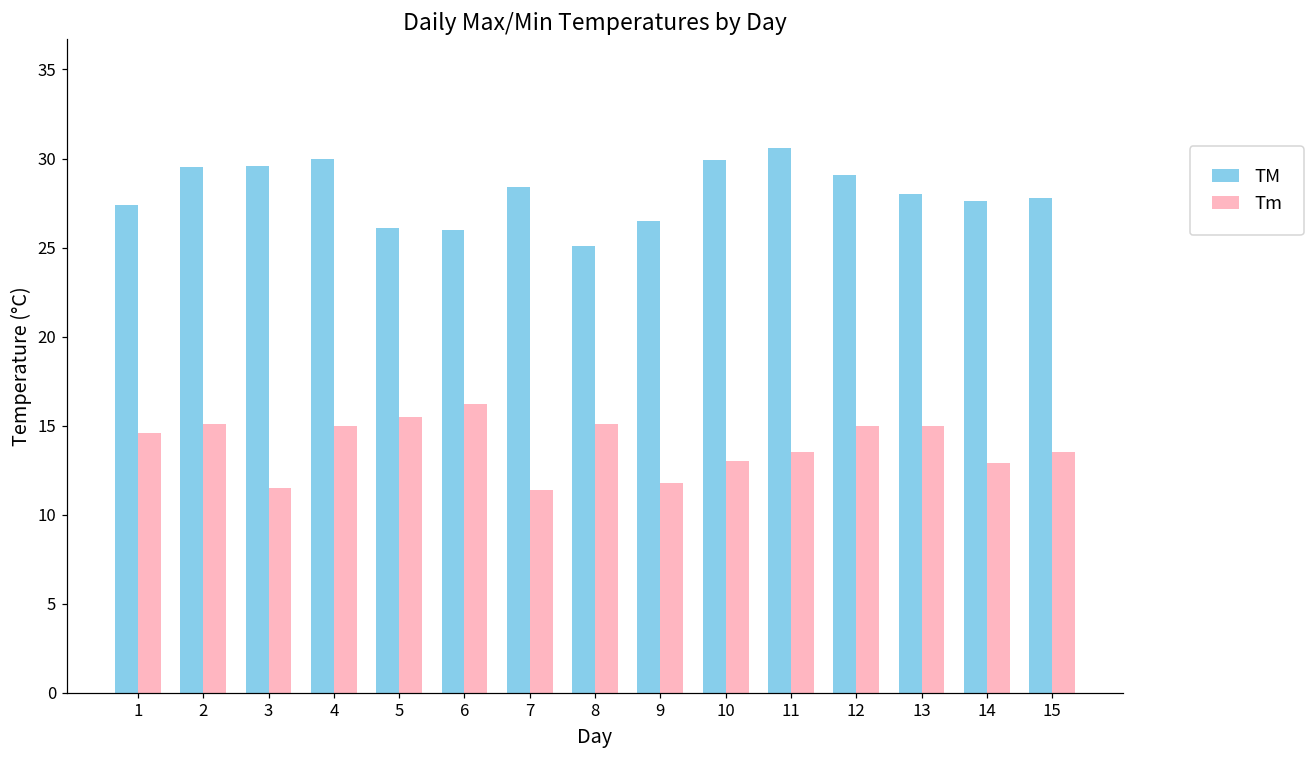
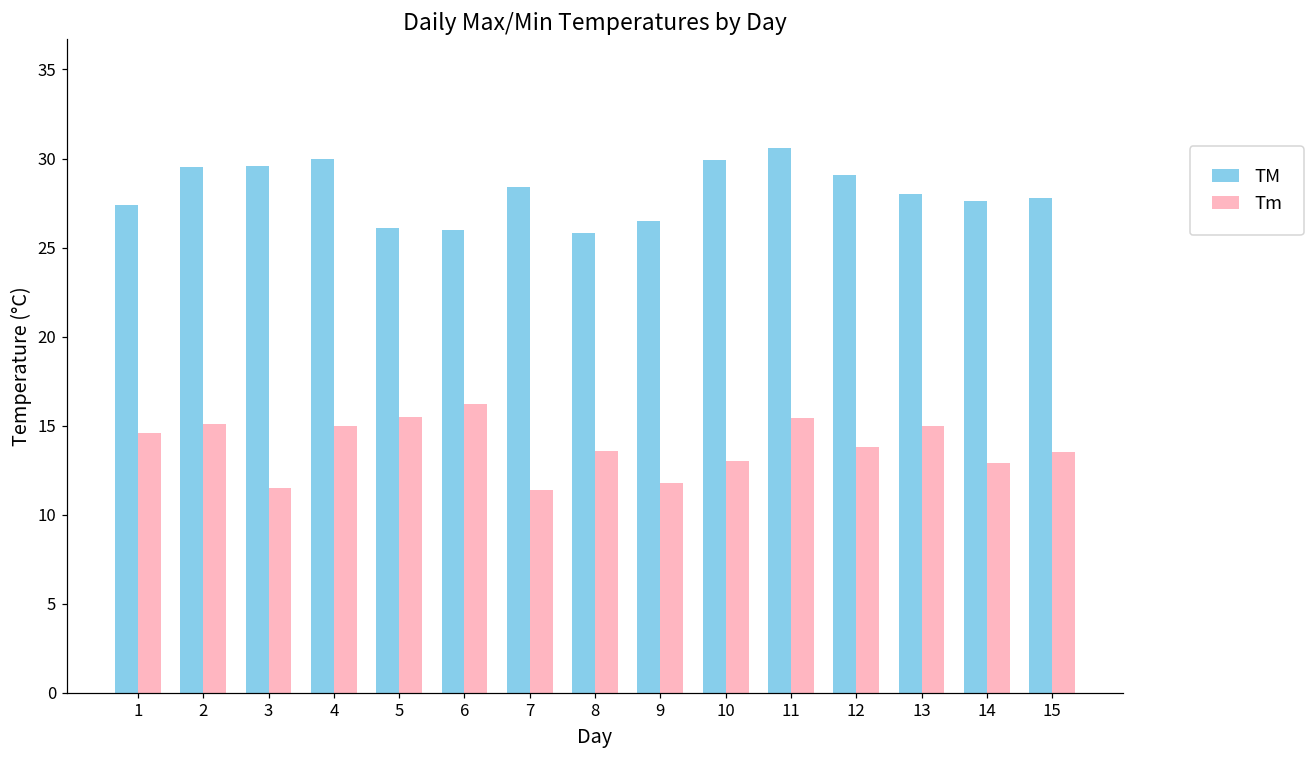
  {
    "TM": {
      "1": 27.4,
      "2": 29.5,
      "3": 29.6,
      "4": 30.0,
      "5": 26.1,
      "6": 26.0,
      "7": 28.4,
-     "8": 25.1,
+     "8": 25.8,
      "9": 26.5,
      "10": 29.9,
      "11": 30.6,
      "12": 29.1,
      "13": 28.0,
      "14": 27.6,
      "15": 27.8
    },
    "Tm": {
      "1": 14.6,
      "2": 15.1,
      "3": 11.5,
      "4": 15.0,
      "5": 15.5,
      "6": 16.2,
      "7": 11.4,
-     "8": 15.1,
+     "8": 13.6,
      "9": 11.8,
      "10": 13.0,
-     "11": 13.5,
-     "12": 15.0,
+     "11": 15.4,
+     "12": 13.8,
      "13": 15.0,
      "14": 12.9,
      "15": 13.5
    }
  }
